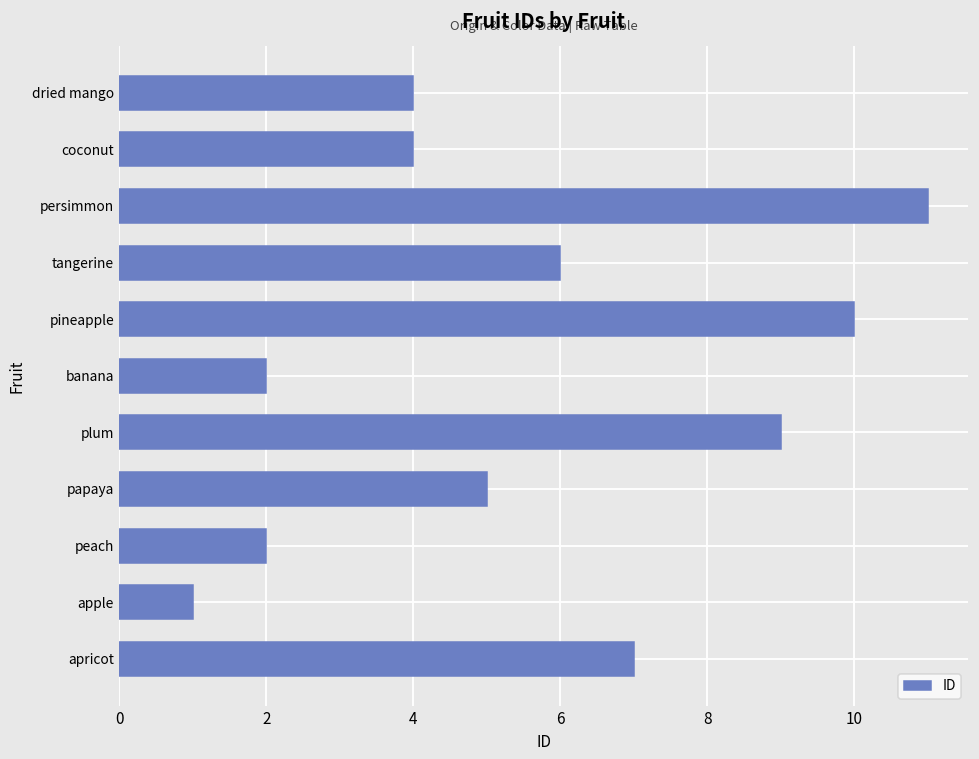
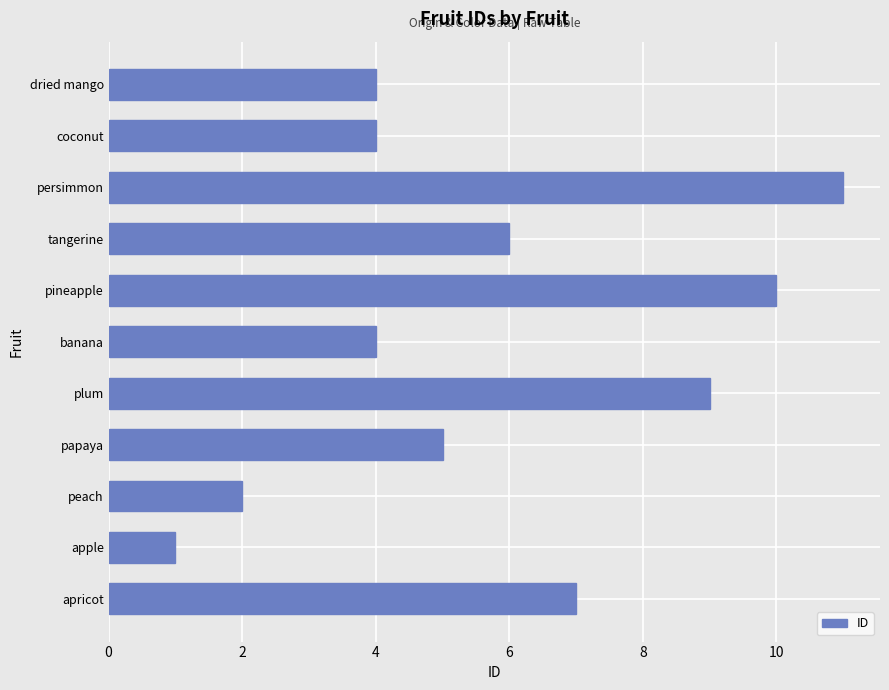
  {
    "dried mango": 4,
    "coconut": 4,
    "persimmon": 11,
    "tangerine": 6,
    "pineapple": 10,
-   "banana": 2,
+   "banana": 4,
    "plum": 9,
    "papaya": 5,
    "peach": 2,
    "apple": 1,
    "apricot": 7
  }
